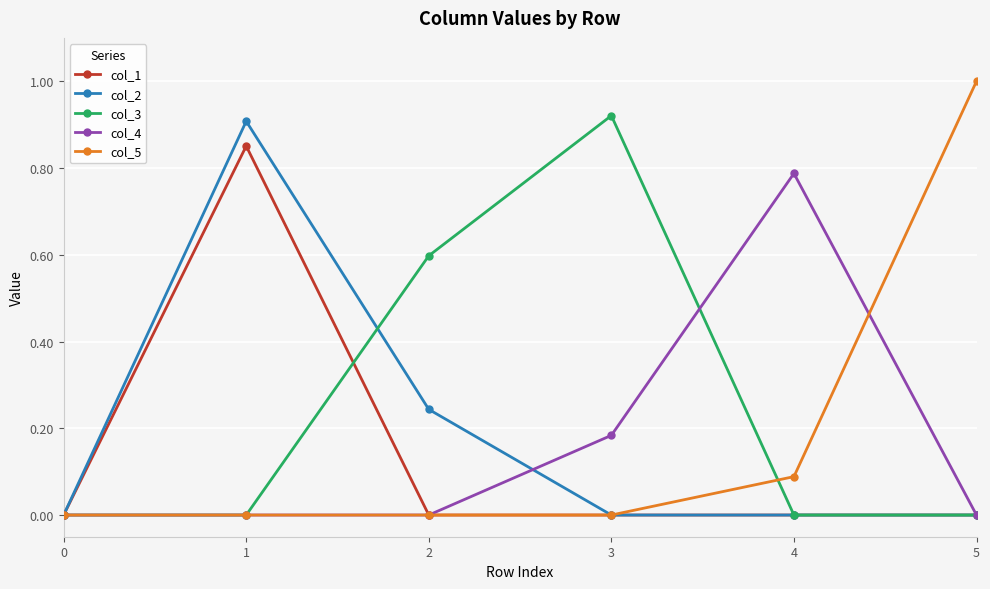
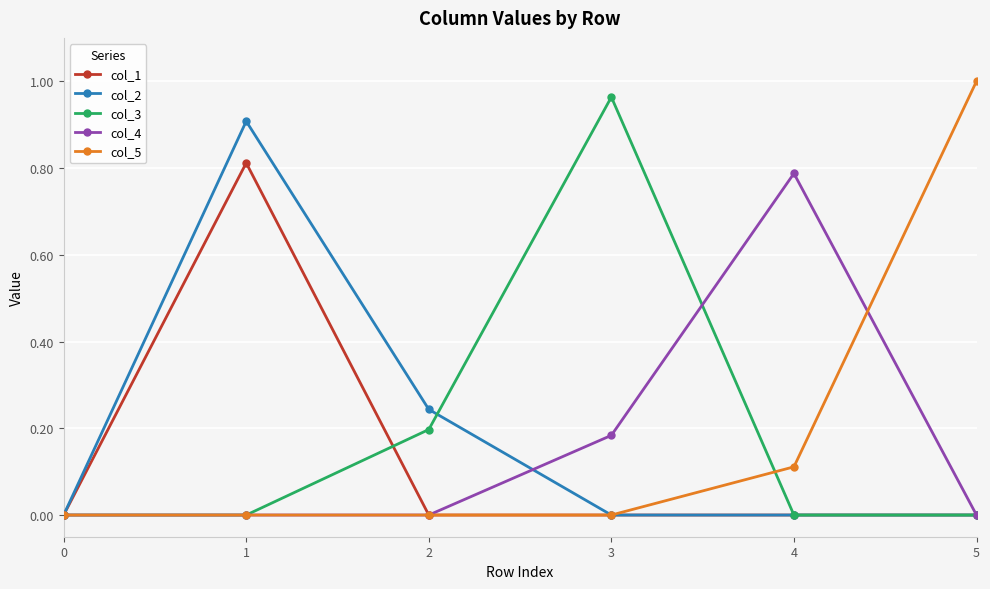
  {
    "col_1": {
-     "1": 0.85
+     "1": 0.81
    },
    "col_2": {
      "1": 0.91,
      "2": 0.24
    },
    "col_3": {
-     "2": 0.60,
-     "3": 0.92
+     "2": 0.20,
+     "3": 0.96
    },
    "col_4": {
      "3": 0.18,
      "4": 0.79
    },
    "col_5": {
-     "4": 0.09,
+     "4": 0.11,
      "5": 1.00
    }
  }
